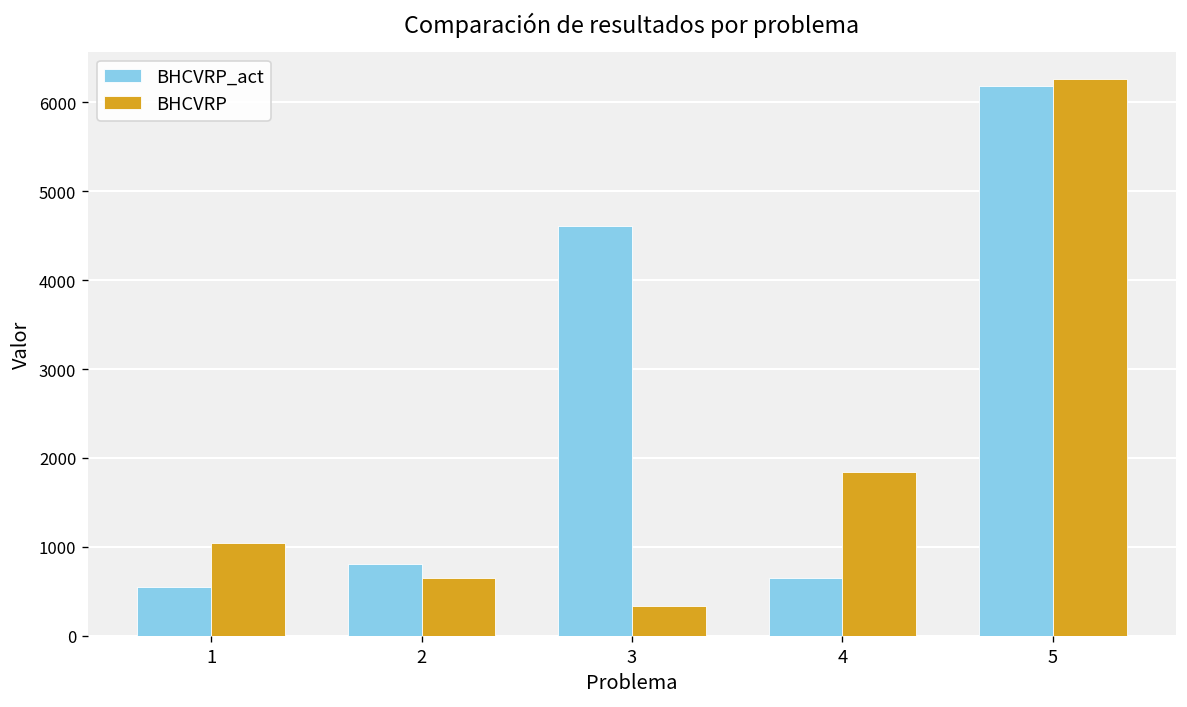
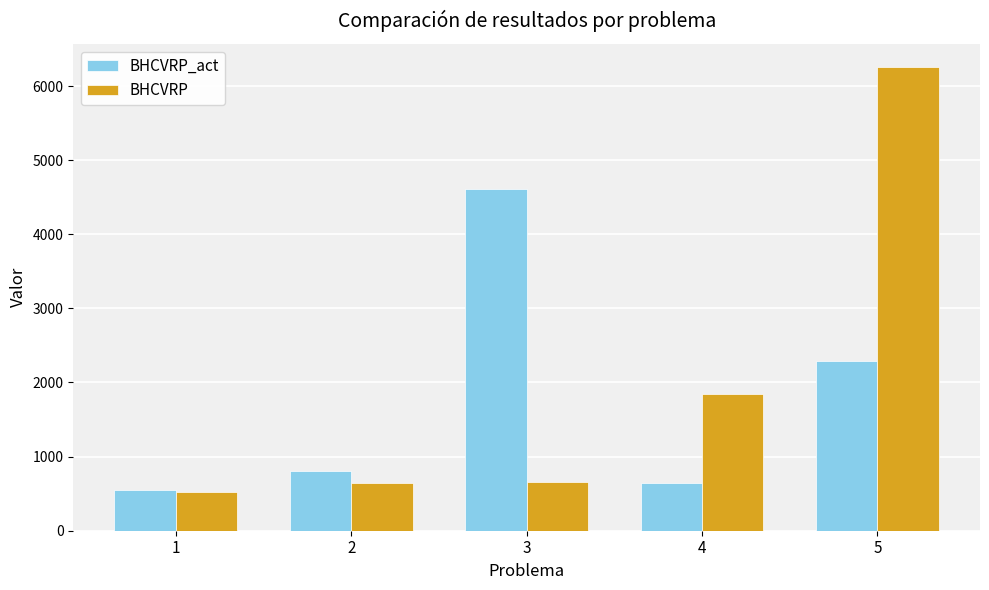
  {
    "BHCVRP_act": {
      "1": 600,
      "2": 800,
      "3": 4600,
      "4": 600,
-     "5": 6200
+     "5": 2300
    },
    "BHCVRP": {
-     "1": 1000,
+     "1": 500,
      "2": 600,
-     "3": 300,
+     "3": 700,
      "4": 1800,
      "5": 6300
    }
  }
